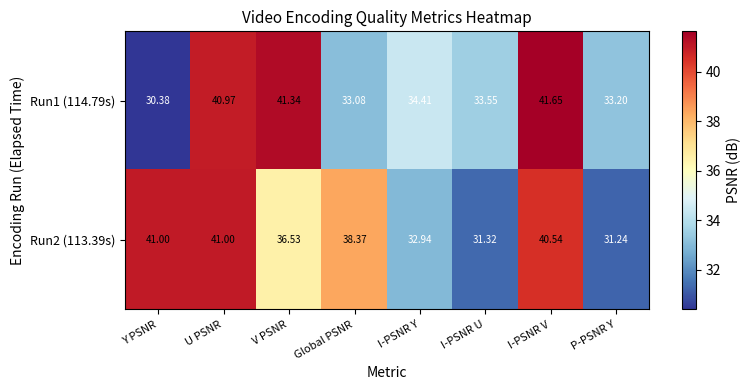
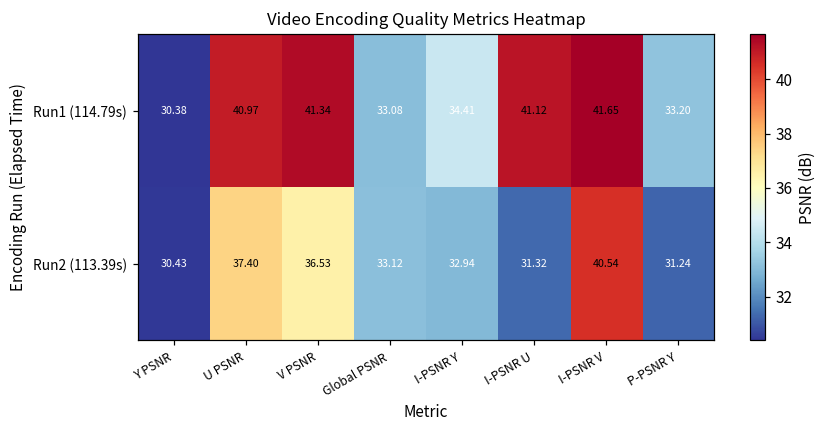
  {
    "Run1 (114.79s)": {
      "Y PSNR": 30.38,
      "U PSNR": 40.97,
      "V PSNR": 41.34,
      "Global PSNR": 33.08,
      "I-PSNR Y": 34.41,
-     "I-PSNR U": 33.55,
+     "I-PSNR U": 41.12,
      "I-PSNR V": 41.65,
      "P-PSNR Y": 33.20
    },
    "Run2 (113.39s)": {
-     "Y PSNR": 41.00,
-     "U PSNR": 41.00,
+     "Y PSNR": 30.43,
+     "U PSNR": 37.40,
      "V PSNR": 36.53,
-     "Global PSNR": 38.37,
+     "Global PSNR": 33.12,
      "I-PSNR Y": 32.94,
      "I-PSNR U": 31.32,
      "I-PSNR V": 40.54,
      "P-PSNR Y": 31.24
    }
  }
